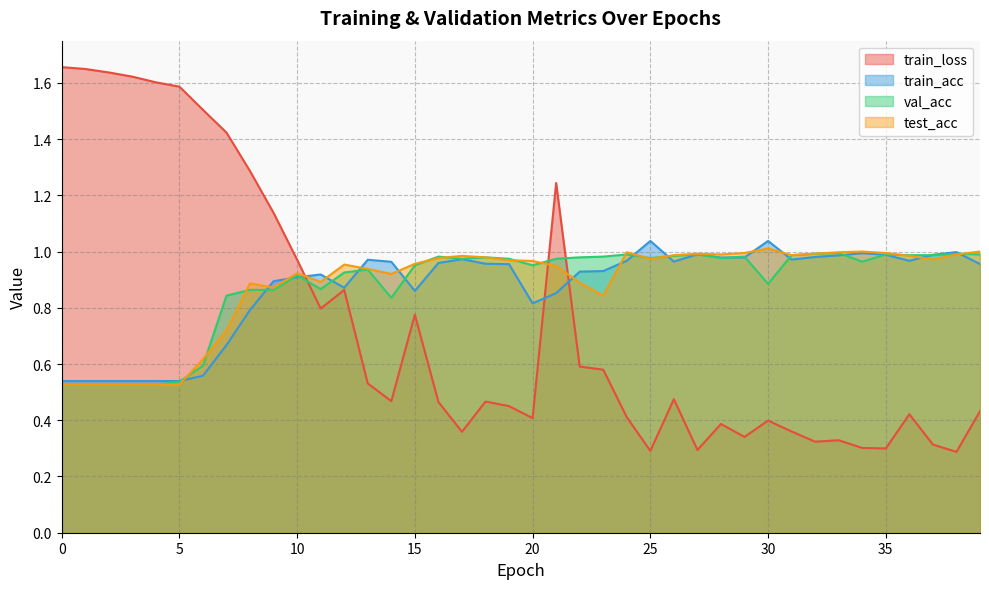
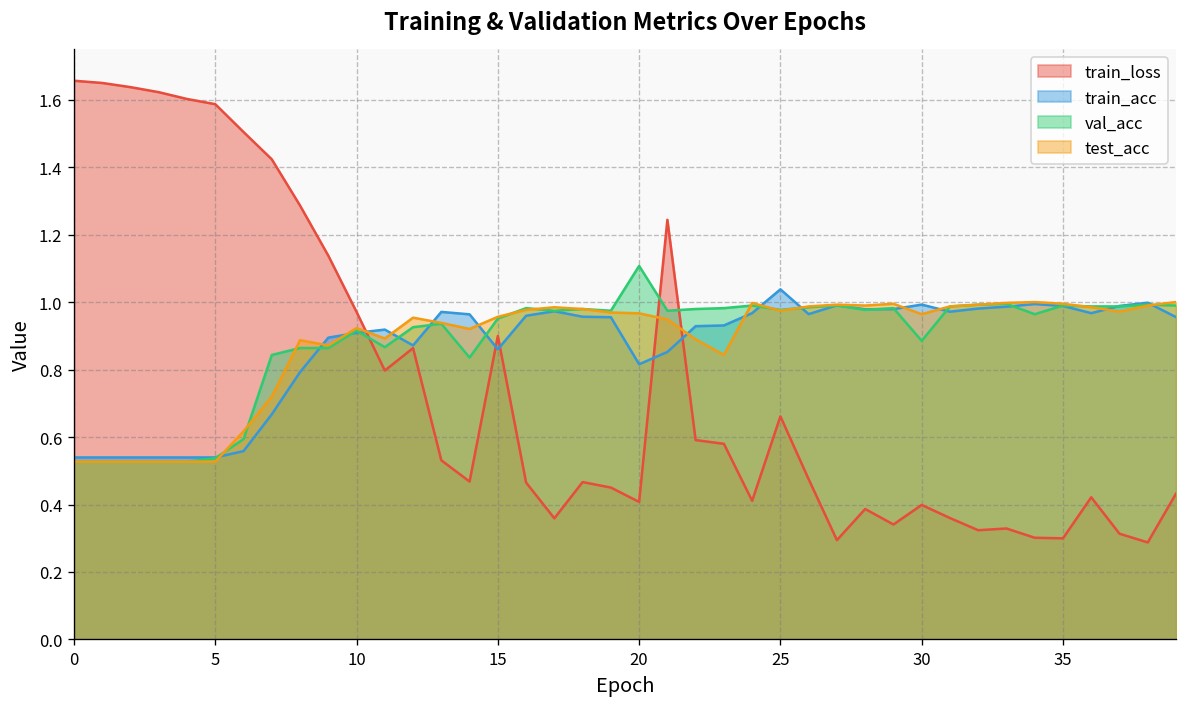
  {
    "train_loss": {
      "0": 1.66,
      "5": 1.59,
      "10": 0.97,
-     "15": 0.78,
+     "15": 0.90,
      "20": 0.41,
-     "25": 0.29,
+     "25": 0.66,
      "30": 0.40,
      "35": 0.30
    },
    "train_acc": {
      "0": 0.54,
      "15": 0.86,
      "20": 0.82,
      "25": 1.04,
-     "30": 1.04
+     "30": 0.99
    },
    "val_acc": {
-     "20": 0.95,
+     "20": 1.11,
      "30": 0.89
    },
    "test_acc": {
      "5": 0.53,
      "20": 0.97,
-     "30": 1.01
+     "30": 0.96
    }
  }
